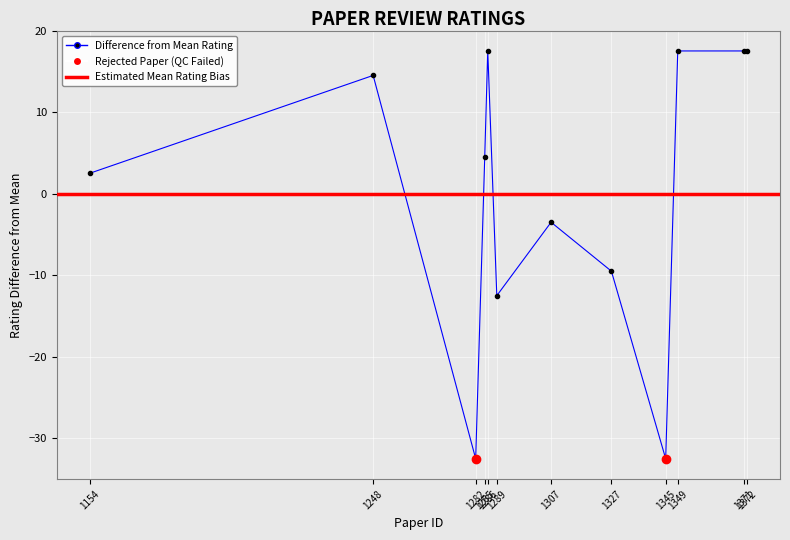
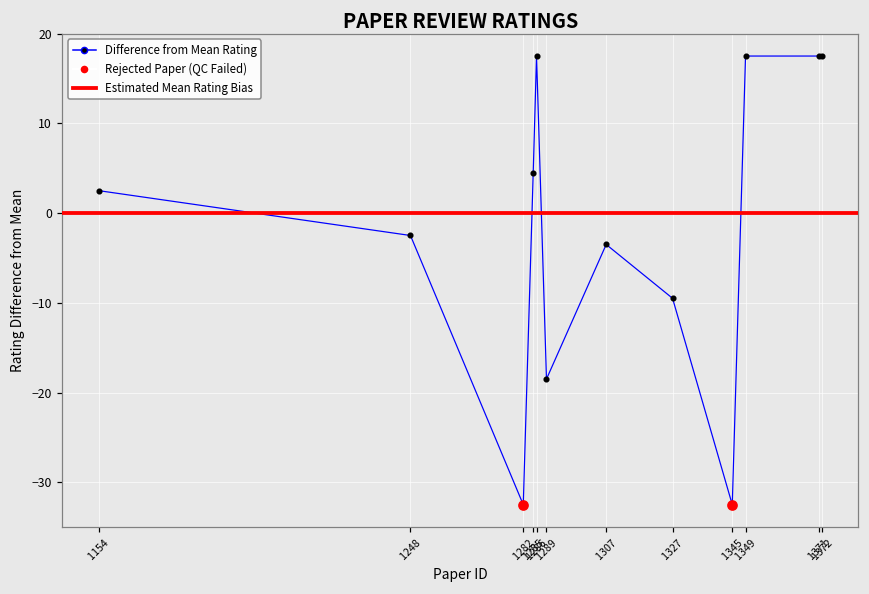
  {
    "Difference from Mean Rating": {
      "1154": 3,
-     "1248": 15,
+     "1248": -3,
      "1285": 5,
      "1286": 18,
-     "1289": -13,
+     "1289": -19,
      "1307": -4,
      "1327": -10,
      "1349": 18,
      "1371": 18,
      "1372": 18
    }
  }
